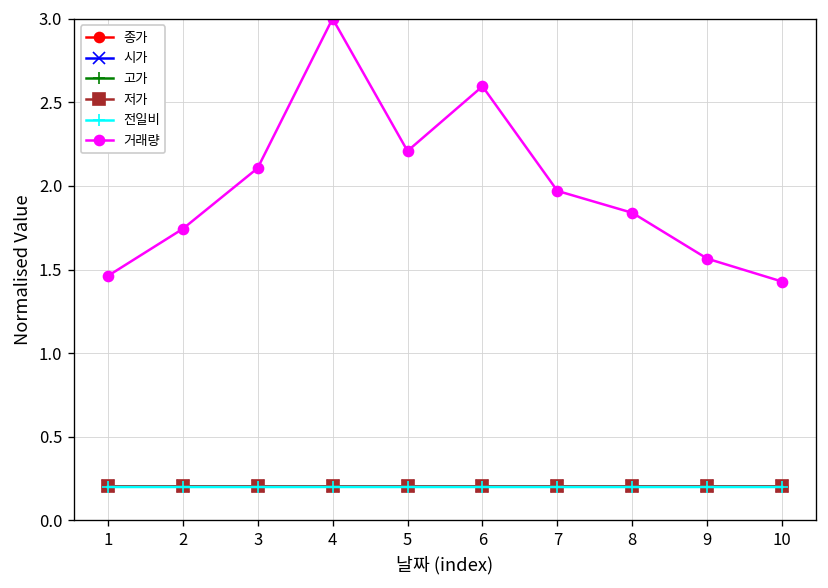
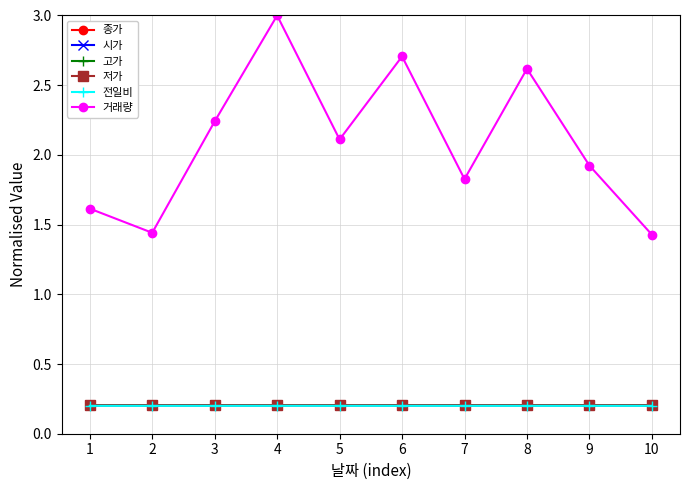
  {
    "거래량": {
-     "1": 1.46,
-     "2": 1.74,
-     "3": 2.11,
+     "1": 1.61,
+     "2": 1.44,
+     "3": 2.24,
      "4": 3.00,
-     "5": 2.21,
-     "6": 2.60,
-     "7": 1.97,
-     "8": 1.84,
-     "9": 1.56,
+     "5": 2.11,
+     "6": 2.71,
+     "7": 1.83,
+     "8": 2.62,
+     "9": 1.92,
      "10": 1.43
    }
  }
